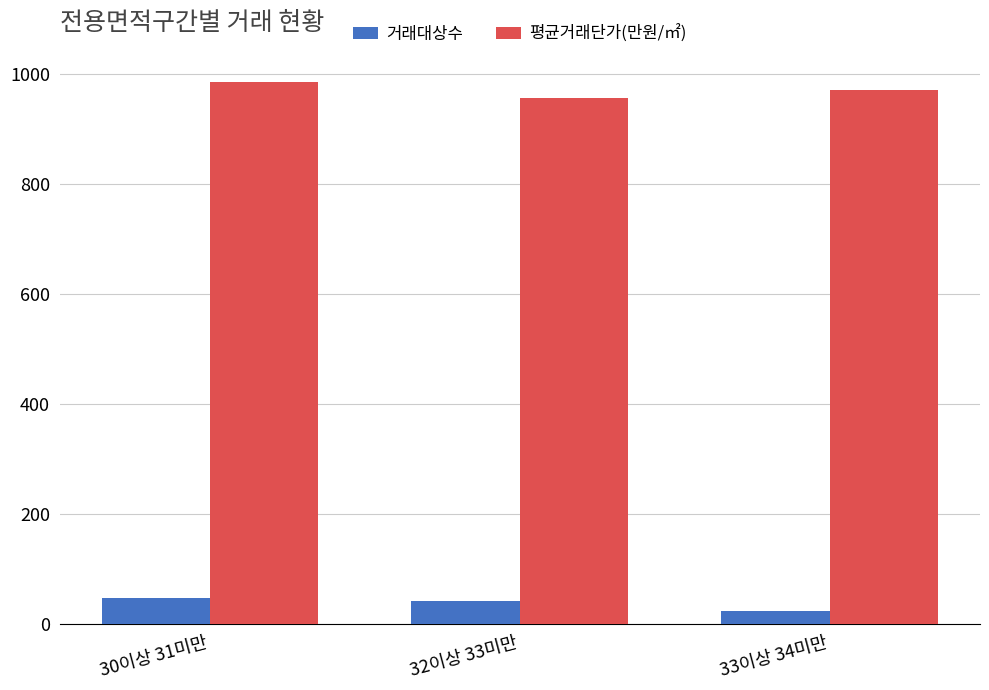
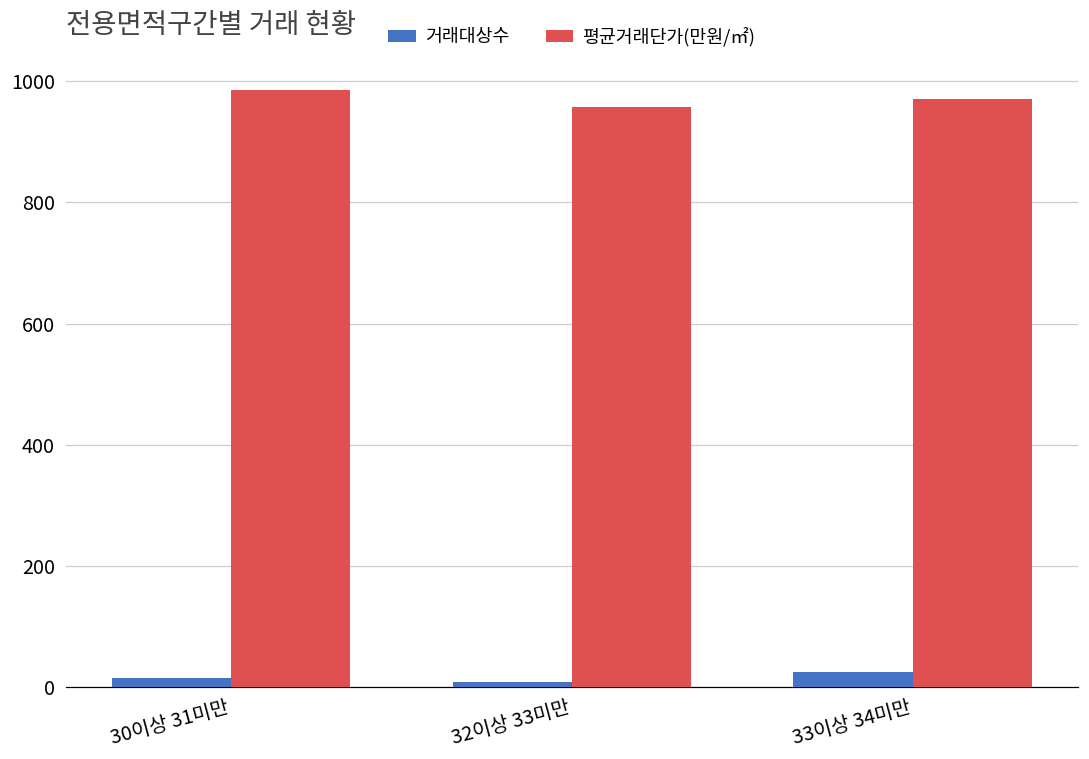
  {
    "거래대상수": {
-     "30이상 31미만": 50,
-     "32이상 33미만": 40,
+     "30이상 31미만": 10,
+     "32이상 33미만": 10,
      "33이상 34미만": 30
    },
    "평균거래단가(만원/㎡)": {
      "30이상 31미만": 990,
      "32이상 33미만": 960,
      "33이상 34미만": 970
    }
  }
